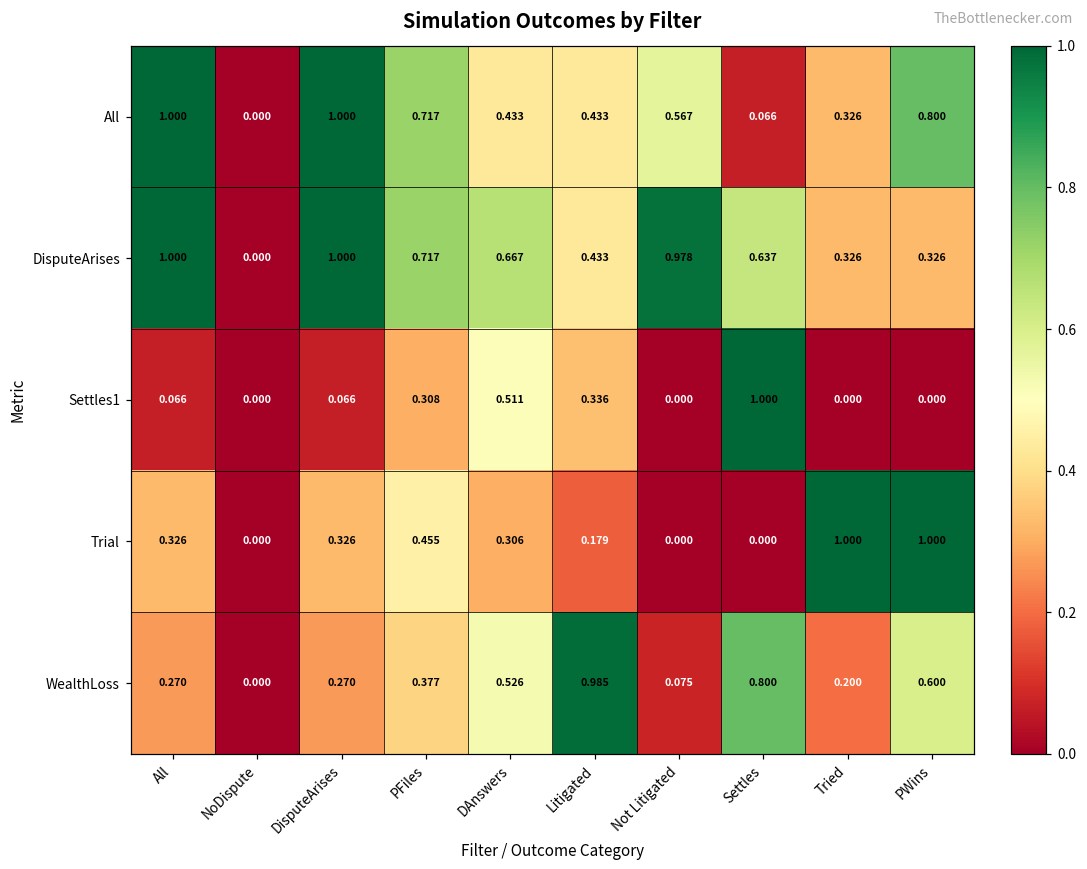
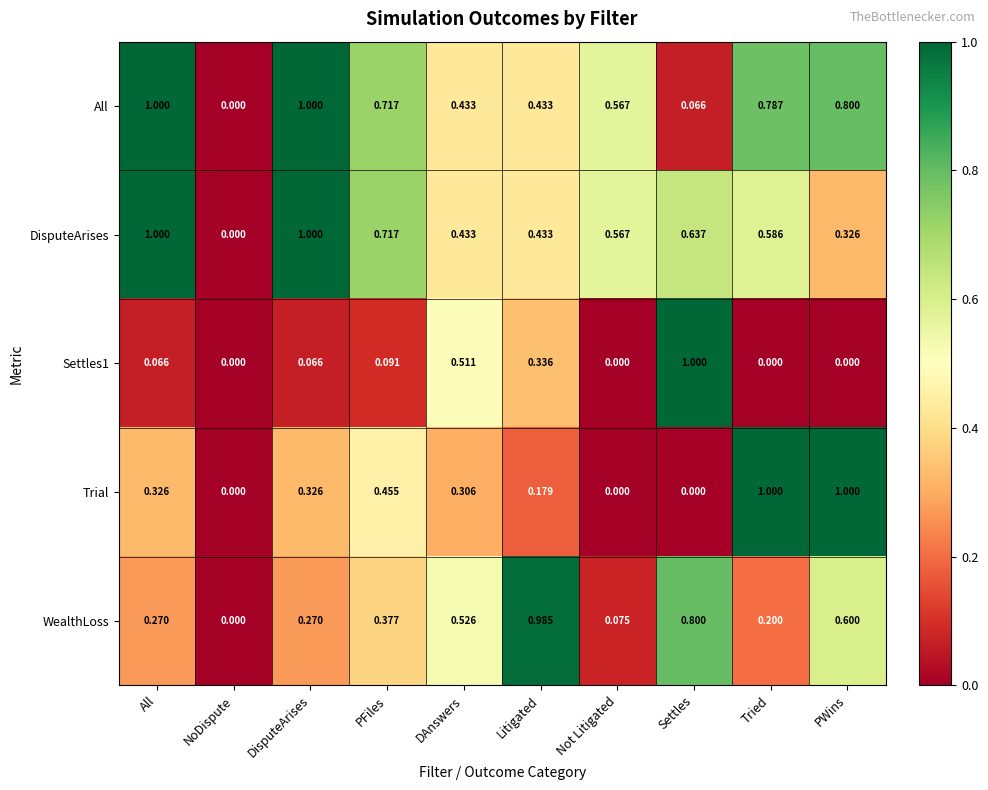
  {
    "All": {
      "All": 1.000,
      "NoDispute": 0.000,
      "DisputeArises": 1.000,
      "PFiles": 0.717,
      "DAnswers": 0.433,
      "Litigated": 0.433,
      "Not Litigated": 0.567,
      "Settles": 0.066,
-     "Tried": 0.326,
+     "Tried": 0.787,
      "PWins": 0.800
    },
    "DisputeArises": {
      "All": 1.000,
      "NoDispute": 0.000,
      "DisputeArises": 1.000,
      "PFiles": 0.717,
-     "DAnswers": 0.667,
+     "DAnswers": 0.433,
      "Litigated": 0.433,
-     "Not Litigated": 0.978,
+     "Not Litigated": 0.567,
      "Settles": 0.637,
-     "Tried": 0.326,
+     "Tried": 0.586,
      "PWins": 0.326
    },
    "Settles1": {
      "All": 0.066,
      "NoDispute": 0.000,
      "DisputeArises": 0.066,
-     "PFiles": 0.308,
+     "PFiles": 0.091,
      "DAnswers": 0.511,
      "Litigated": 0.336,
      "Not Litigated": 0.000,
      "Settles": 1.000,
      "Tried": 0.000,
      "PWins": 0.000
    },
    "Trial": {
      "All": 0.326,
      "NoDispute": 0.000,
      "DisputeArises": 0.326,
      "PFiles": 0.455,
      "DAnswers": 0.306,
      "Litigated": 0.179,
      "Not Litigated": 0.000,
      "Settles": 0.000,
      "Tried": 1.000,
      "PWins": 1.000
    },
    "WealthLoss": {
      "All": 0.270,
      "NoDispute": 0.000,
      "DisputeArises": 0.270,
      "PFiles": 0.377,
      "DAnswers": 0.526,
      "Litigated": 0.985,
      "Not Litigated": 0.075,
      "Settles": 0.800,
      "Tried": 0.200,
      "PWins": 0.600
    }
  }
